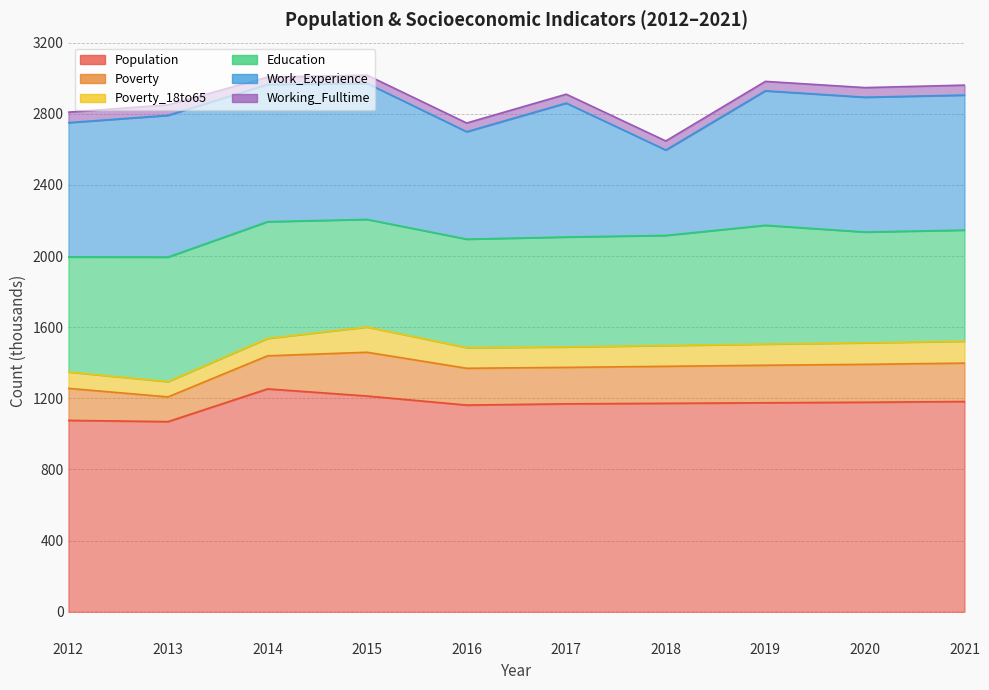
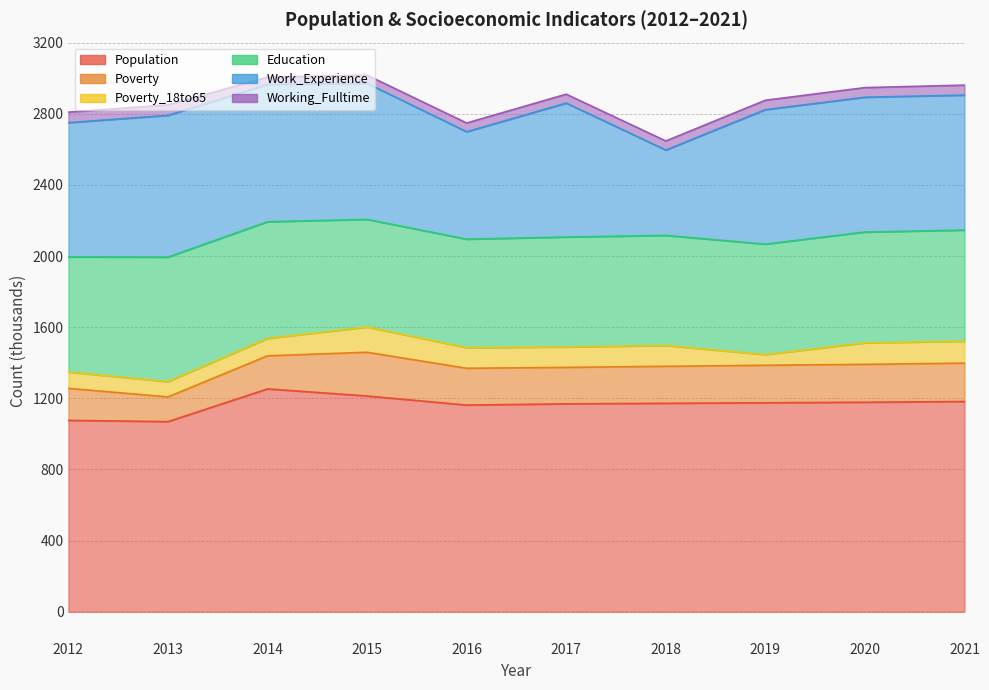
  {
    "Poverty_18to65": {
      "2012": 90,
      "2013": 90,
      "2014": 100,
      "2015": 140,
      "2016": 120,
      "2017": 120,
      "2018": 120,
-     "2019": 120,
+     "2019": 60,
      "2020": 120,
      "2021": 120
    },
    "Education": {
      "2012": 650,
      "2013": 700,
      "2014": 660,
      "2015": 610,
      "2016": 610,
      "2017": 620,
      "2018": 620,
-     "2019": 670,
+     "2019": 620,
      "2020": 620,
      "2021": 630
    },
    "Work_Experience": {
      "2012": 760,
      "2013": 800,
      "2016": 600,
      "2017": 750,
      "2018": 480,
      "2019": 760,
      "2020": 760,
      "2021": 760
    },
    "Working_Fulltime": {
      "2012": 60,
      "2016": 50,
      "2017": 50,
      "2018": 50,
      "2019": 50,
      "2020": 50,
      "2021": 60
    }
  }
